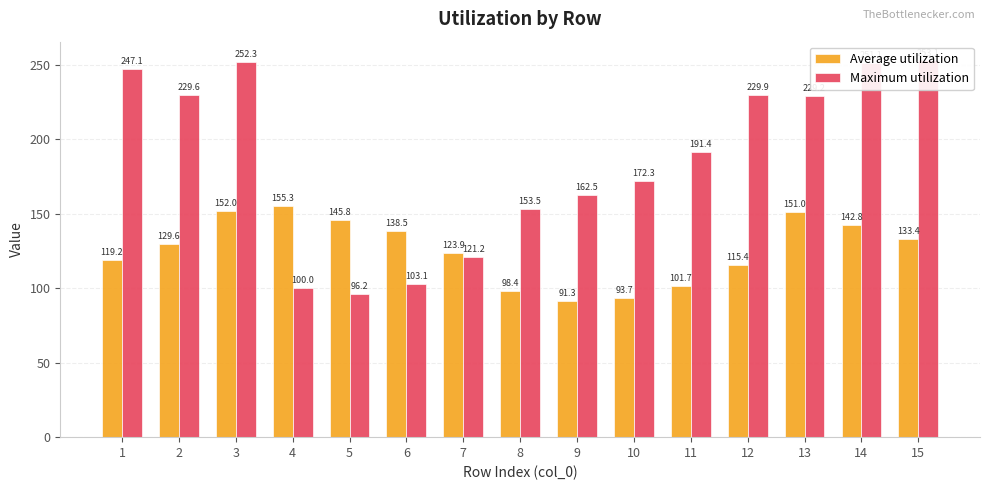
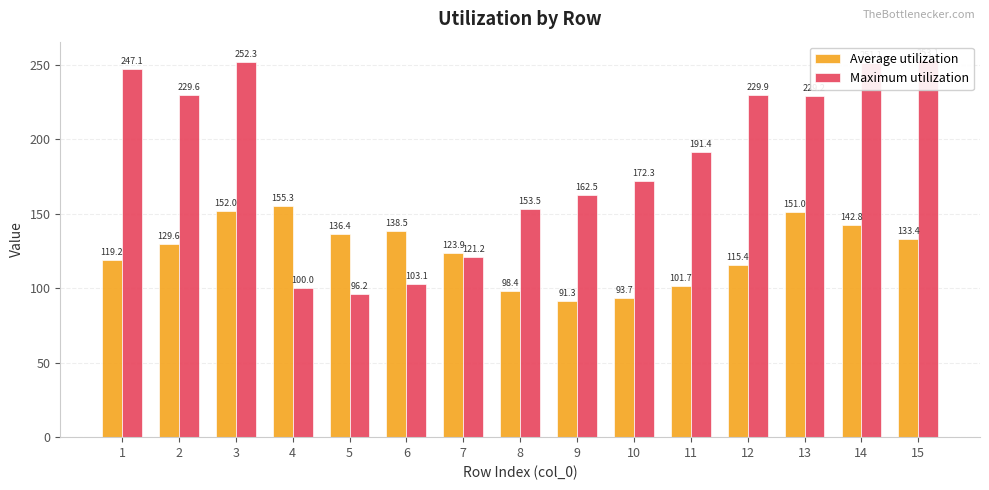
  {
    "Average utilization": {
      "1": 119.2,
      "2": 129.6,
      "3": 152.0,
      "4": 155.3,
-     "5": 145.8,
+     "5": 136.4,
      "6": 138.5,
      "7": 123.9,
      "8": 98.4,
      "9": 91.3,
      "10": 93.7,
      "11": 101.7,
      "12": 115.4,
      "13": 151.0,
      "14": 142.8,
      "15": 133.4
    },
    "Maximum utilization": {
      "1": 247.1,
      "2": 229.6,
      "3": 252.3,
      "4": 100.0,
      "5": 96.2,
      "6": 103.1,
      "7": 121.2,
      "8": 153.5,
      "9": 162.5,
      "10": 172.3,
      "11": 191.4,
      "12": 229.9
    }
  }
